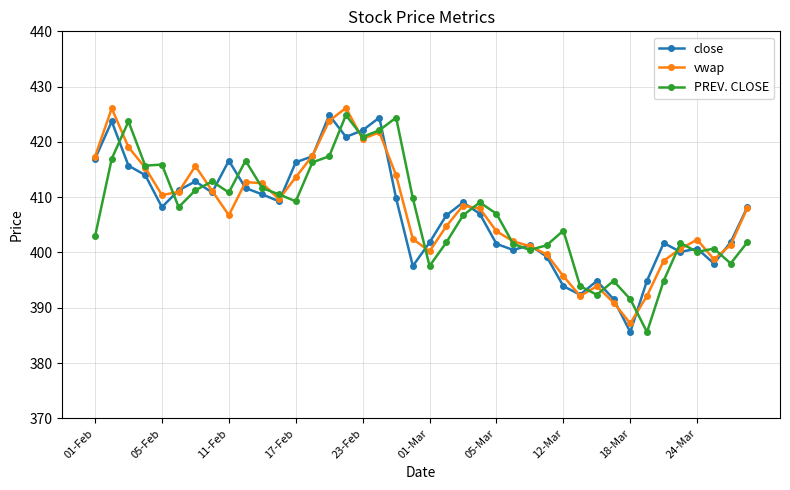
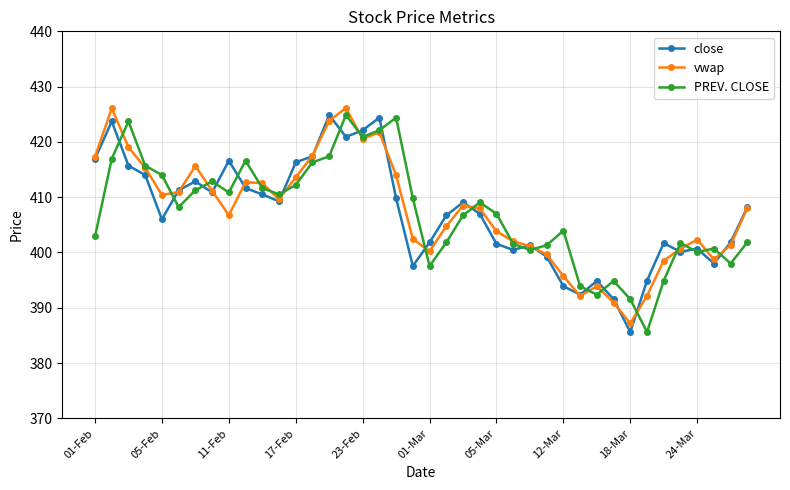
  {
    "close": {
-     "05-Feb": 408,
+     "05-Feb": 406,
      "11-Feb": 417,
      "17-Feb": 416,
      "23-Feb": 422,
      "01-Mar": 402,
      "05-Mar": 402,
      "12-Mar": 394,
      "18-Mar": 386,
      "24-Mar": 401
    },
    "vwap": {
      "05-Feb": 410,
      "11-Feb": 407,
      "17-Feb": 414,
      "01-Mar": 400,
      "05-Mar": 404,
      "12-Mar": 396,
      "18-Mar": 387,
      "24-Mar": 402
    },
    "PREV. CLOSE": {
      "01-Feb": 403,
-     "05-Feb": 416,
+     "05-Feb": 414,
      "11-Feb": 411,
-     "17-Feb": 409,
+     "17-Feb": 412,
      "01-Mar": 398,
      "05-Mar": 407,
      "12-Mar": 404,
      "18-Mar": 392,
      "24-Mar": 400
    }
  }
